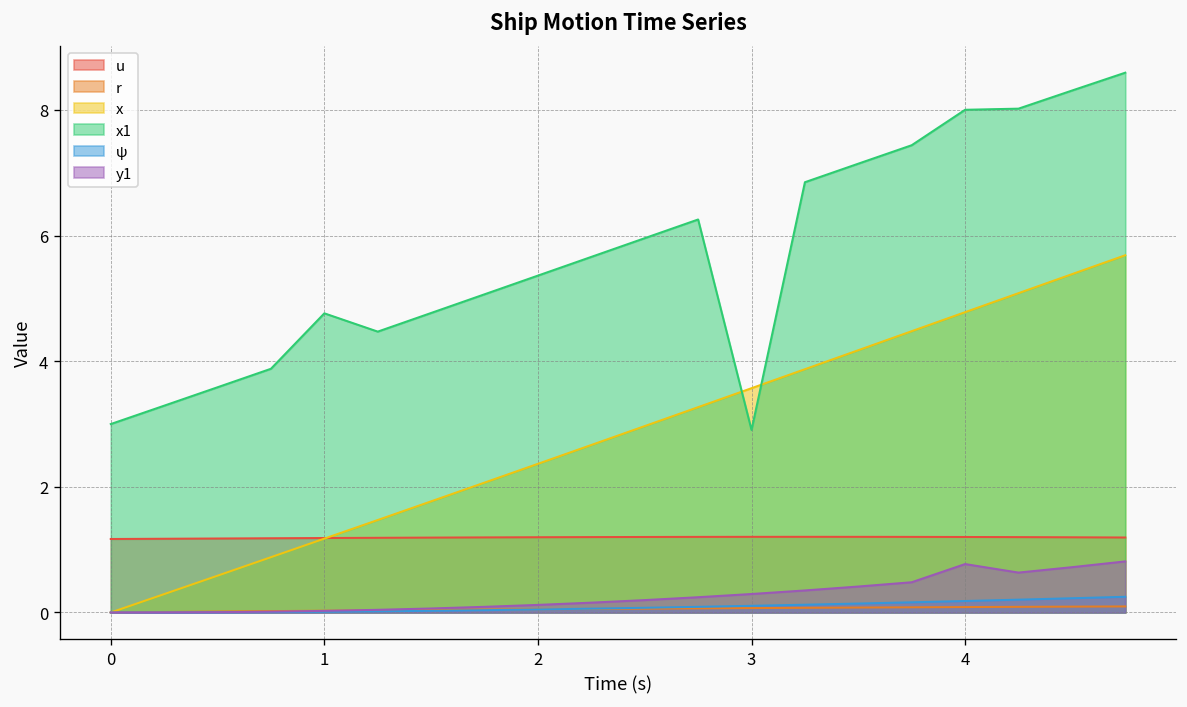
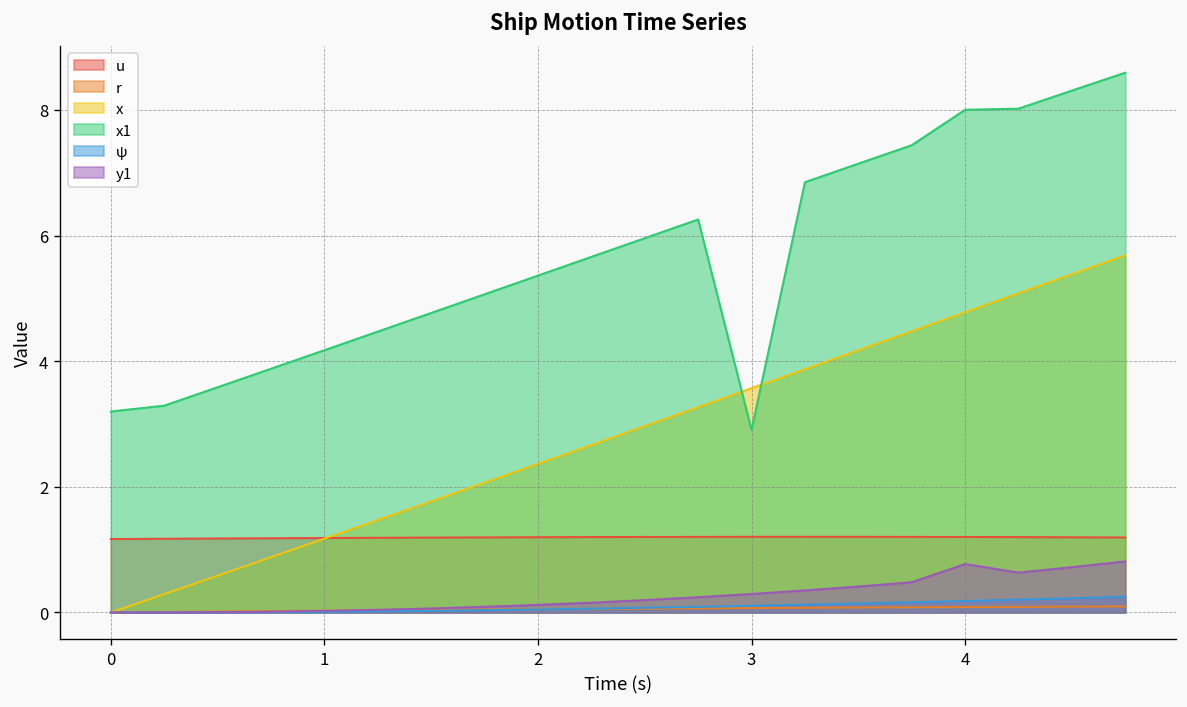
  {
    "x1": {
-     "0": 3.0,
-     "1": 4.8,
+     "0": 3.2,
+     "1": 4.2,
      "2": 5.4,
      "3": 2.9,
      "4": 8.0
    },
    "ψ": {
      "4": 0.2
    },
    "y1": {
      "2": 0.1,
      "3": 0.3,
      "4": 0.8
    }
  }
